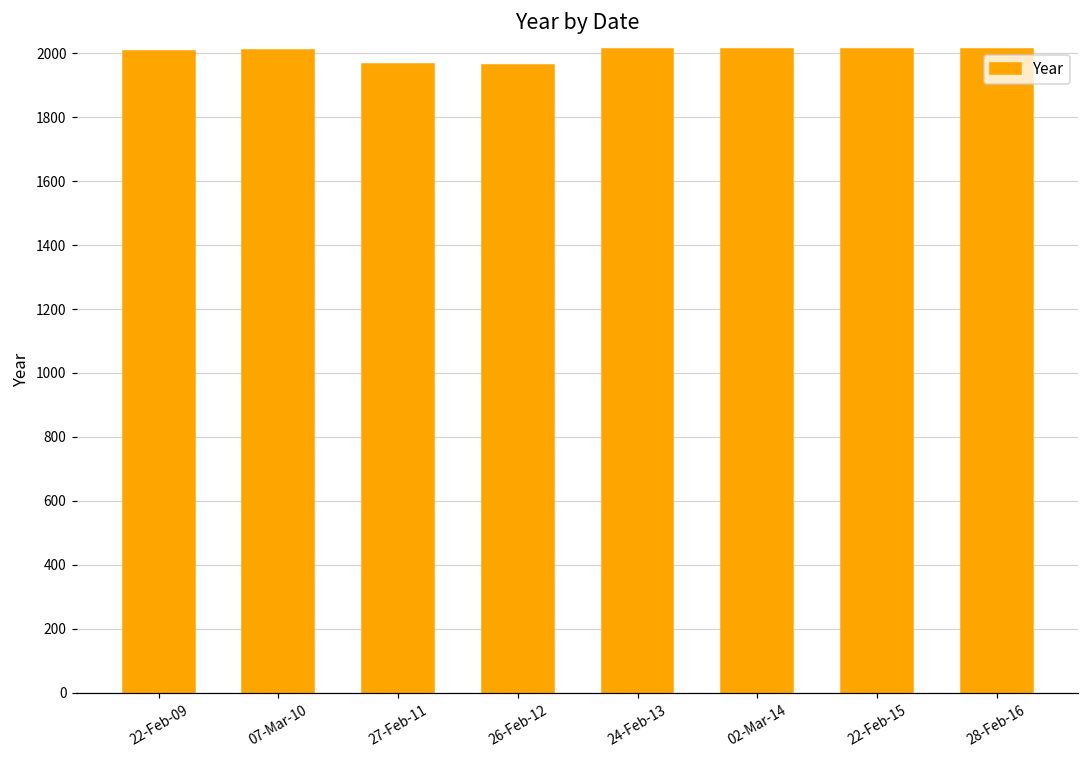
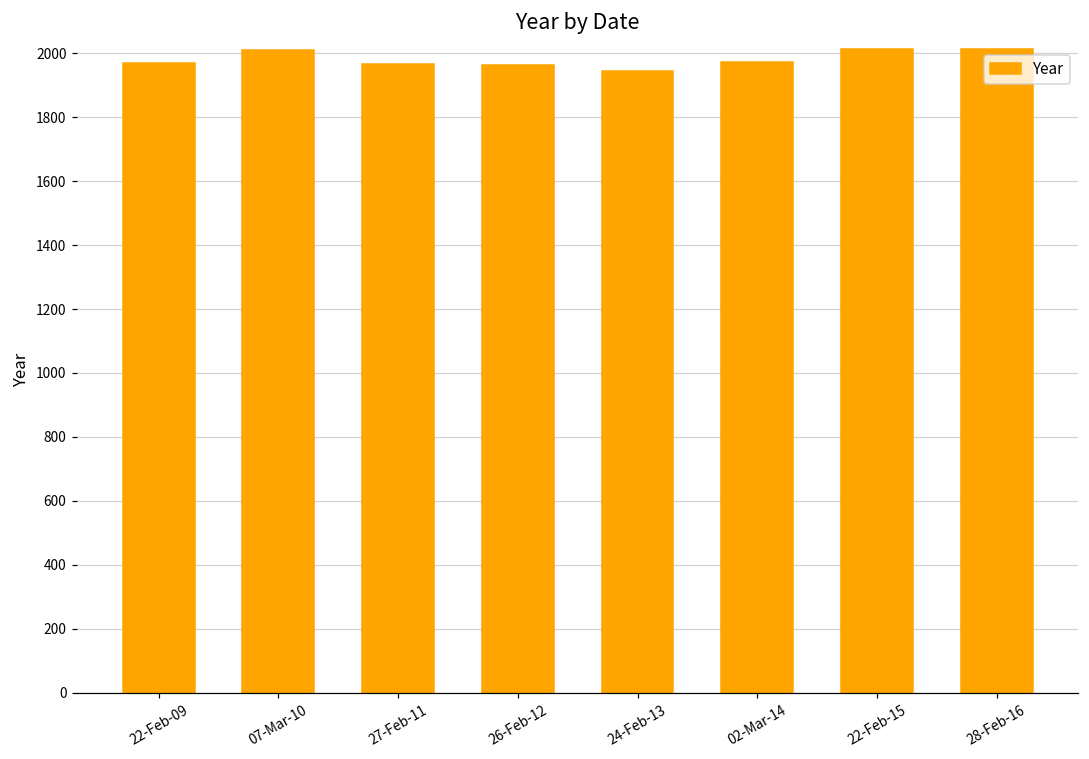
  {
-   "22-Feb-09": 2010,
+   "22-Feb-09": 1970,
    "07-Mar-10": 2010,
    "27-Feb-11": 1970,
    "26-Feb-12": 1970,
-   "24-Feb-13": 2010,
-   "02-Mar-14": 2010,
+   "24-Feb-13": 1950,
+   "02-Mar-14": 1970,
    "22-Feb-15": 2010,
    "28-Feb-16": 2020
  }
